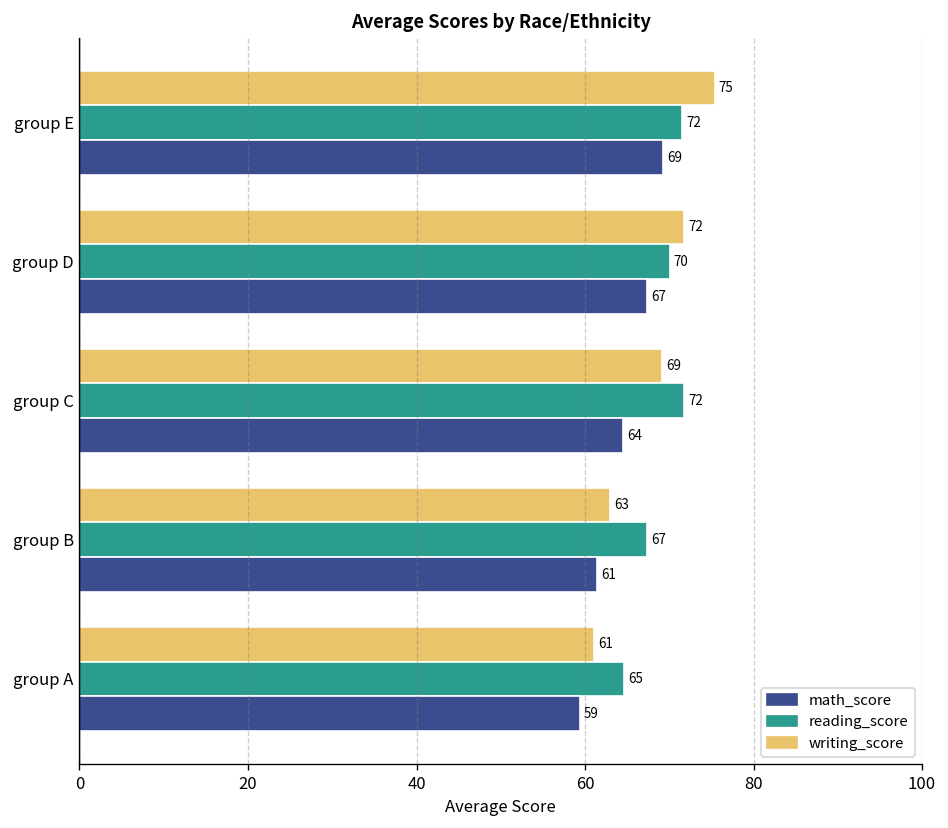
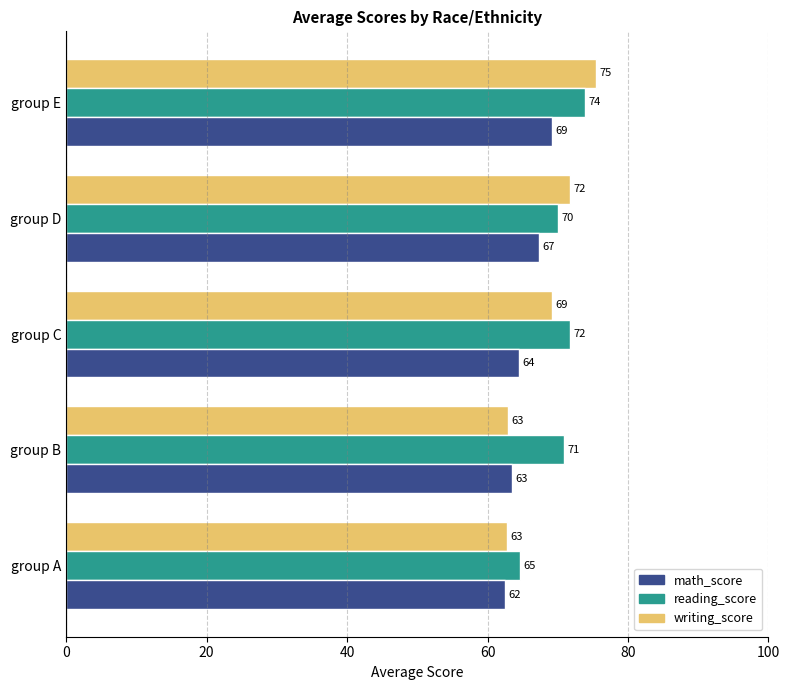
  {
    "writing_score": {
      "group E": 75,
      "group D": 72,
      "group C": 69,
      "group B": 63,
-     "group A": 61
+     "group A": 63
    },
    "reading_score": {
-     "group E": 72,
+     "group E": 74,
      "group D": 70,
      "group C": 72,
-     "group B": 67,
+     "group B": 71,
      "group A": 65
    },
    "math_score": {
      "group E": 69,
      "group D": 67,
      "group C": 64,
-     "group B": 61,
-     "group A": 59
+     "group B": 63,
+     "group A": 62
    }
  }
